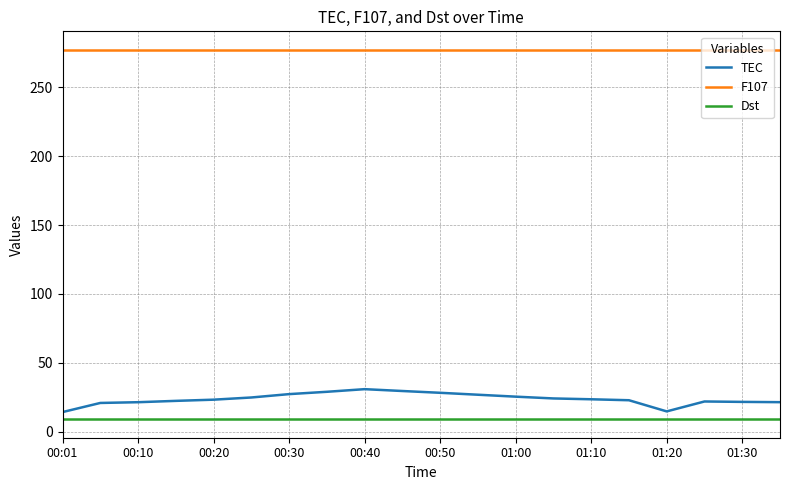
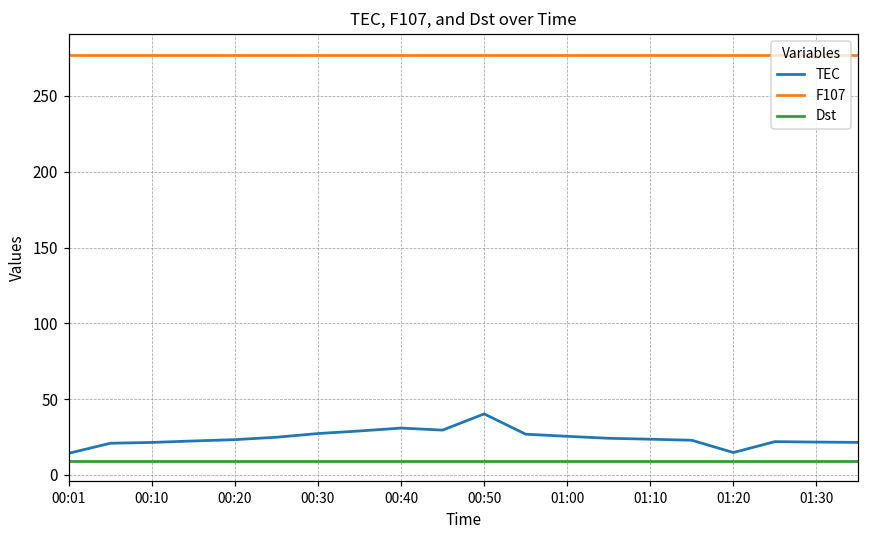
  {
    "TEC": {
      "00:01": 14,
      "00:10": 21,
      "00:20": 23,
      "00:30": 27,
      "00:40": 31,
-     "00:50": 28,
+     "00:50": 40,
      "01:00": 25,
      "01:10": 24,
      "01:20": 15,
      "01:30": 22
    },
    "F107": {
      "00:01": 277,
      "00:10": 277,
      "00:20": 277,
      "00:30": 277,
      "00:40": 277,
      "00:50": 277,
      "01:00": 277,
      "01:10": 277,
      "01:20": 277
    },
    "Dst": {
      "00:01": 9,
      "00:10": 9,
      "00:20": 9,
      "00:30": 9,
      "00:40": 9,
      "00:50": 9,
      "01:00": 9,
      "01:10": 9,
      "01:20": 9,
      "01:30": 9
    }
  }
